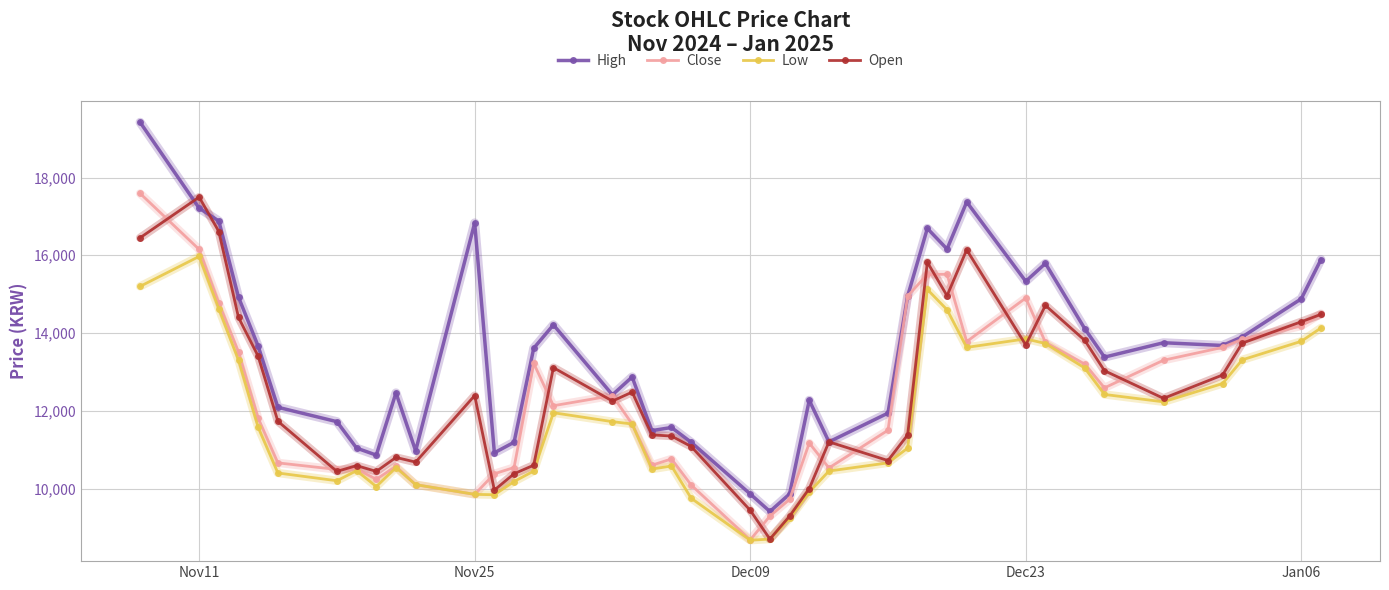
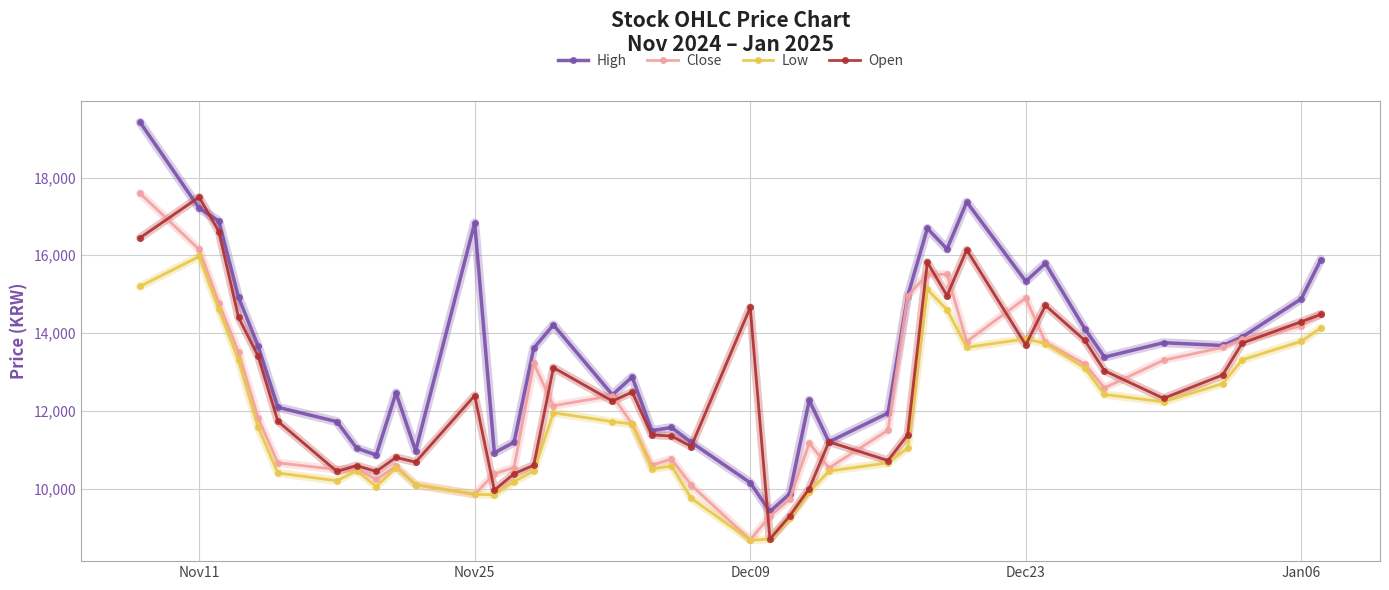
  {
    "High": {
      "Nov11": "17,200",
      "Nov25": "16,800",
-     "Dec09": "9,900",
+     "Dec09": "10,200",
      "Dec23": "15,300",
      "Jan06": "14,900"
    },
    "Close": {
      "Nov11": "16,200",
      "Dec23": "14,900",
      "Jan06": "14,200"
    },
    "Low": {
      "Nov11": "16,000",
      "Dec23": "13,900",
      "Jan06": "13,800"
    },
    "Open": {
      "Nov11": "17,500",
      "Nov25": "12,400",
-     "Dec09": "9,400",
+     "Dec09": "14,700",
      "Dec23": "13,700",
      "Jan06": "14,300"
    }
  }
